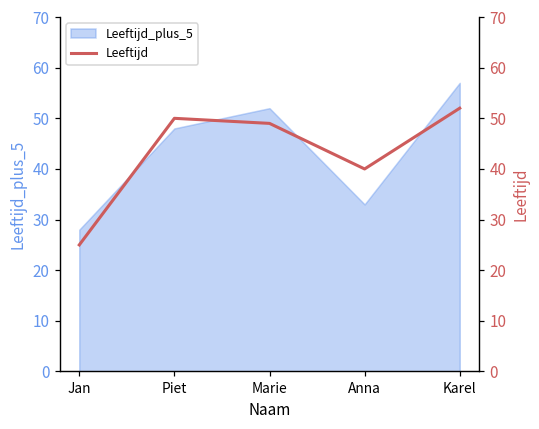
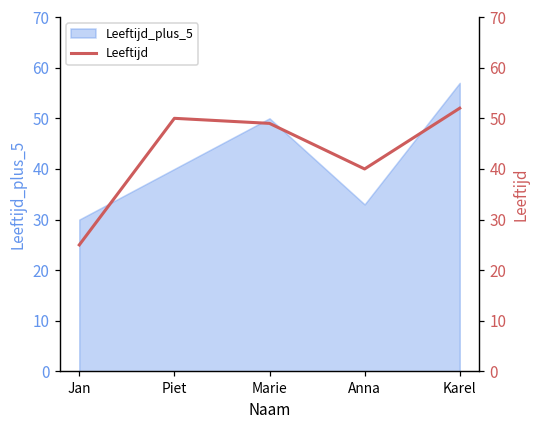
  {
    "Leeftijd_plus_5": {
-     "Jan": 28,
-     "Piet": 48,
-     "Marie": 52,
+     "Jan": 30,
+     "Piet": 40,
+     "Marie": 50,
      "Anna": 33,
      "Karel": 57
    },
    "Leeftijd": {
      "Jan": 25,
      "Piet": 50,
      "Marie": 49,
      "Anna": 40,
      "Karel": 52
    }
  }
